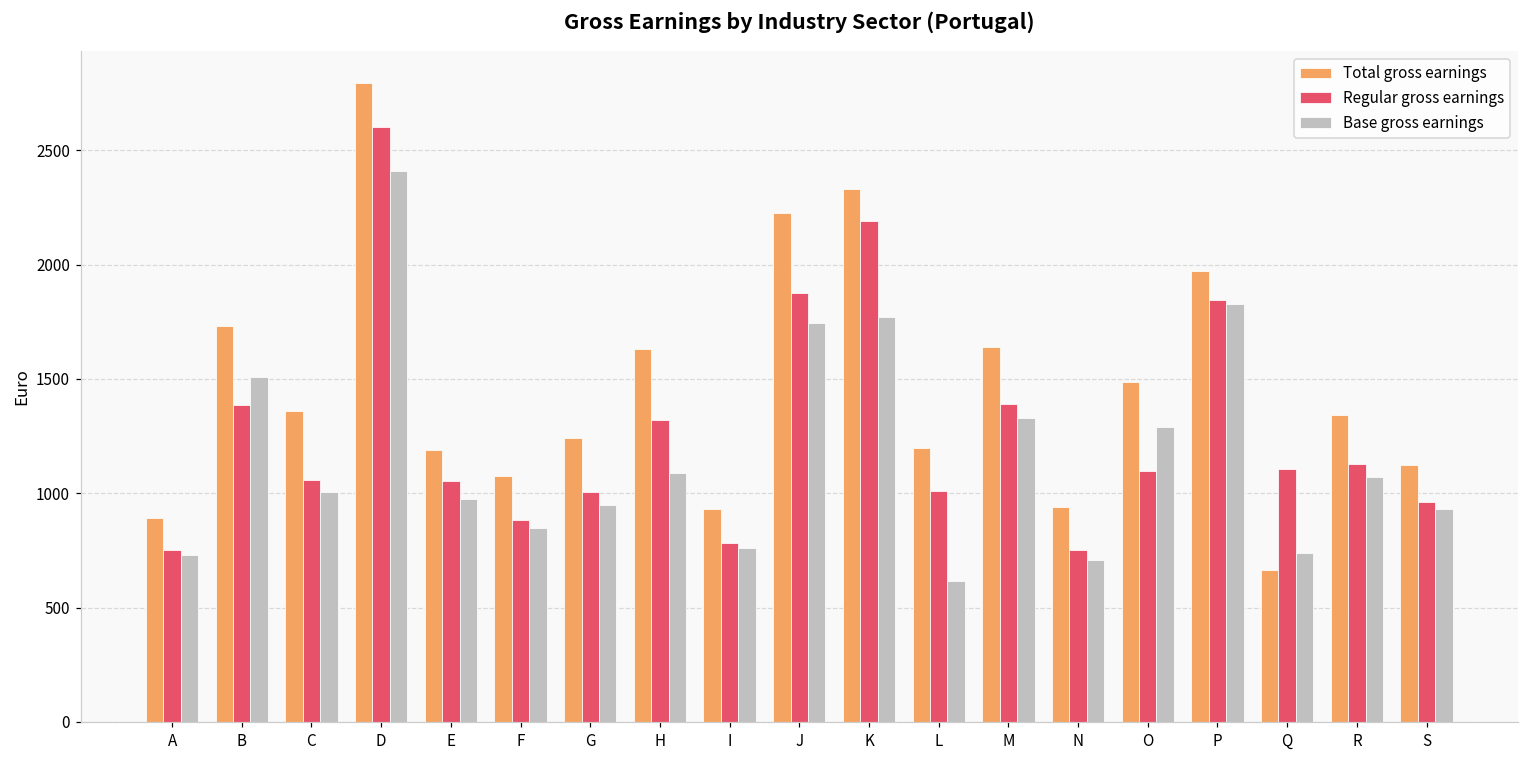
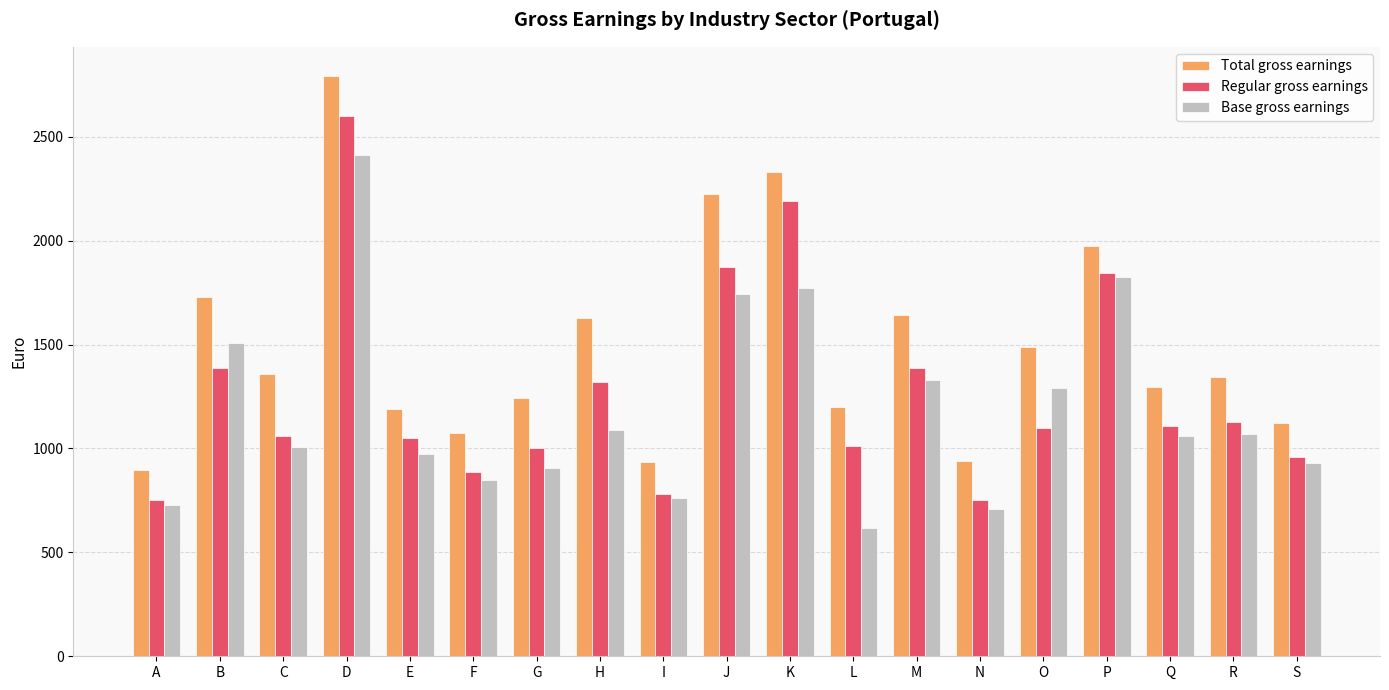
  {
    "Total gross earnings": {
      "A": 890,
      "B": 1730,
      "C": 1360,
      "D": 2790,
      "E": 1190,
      "F": 1080,
      "G": 1240,
      "H": 1630,
      "I": 930,
      "J": 2220,
      "K": 2330,
      "L": 1200,
      "M": 1640,
      "N": 940,
      "O": 1490,
      "P": 1970,
-     "Q": 660,
+     "Q": 1300,
      "R": 1340,
      "S": 1120
    },
    "Regular gross earnings": {
      "A": 750,
      "B": 1390,
      "C": 1060,
      "D": 2600,
      "E": 1050,
      "F": 890,
      "G": 1000,
      "H": 1320,
      "I": 780,
      "J": 1880,
      "K": 2190,
      "L": 1010,
      "M": 1390,
      "N": 750,
      "O": 1100,
      "P": 1850,
      "Q": 1110,
      "R": 1130,
      "S": 960
    },
    "Base gross earnings": {
      "A": 730,
      "B": 1510,
      "C": 1010,
      "D": 2410,
      "E": 970,
      "F": 850,
-     "G": 950,
+     "G": 910,
      "H": 1090,
      "I": 760,
      "J": 1740,
      "K": 1770,
      "L": 620,
      "M": 1330,
      "N": 710,
      "O": 1290,
      "P": 1830,
-     "Q": 740,
+     "Q": 1060,
      "R": 1070,
      "S": 930
    }
  }
